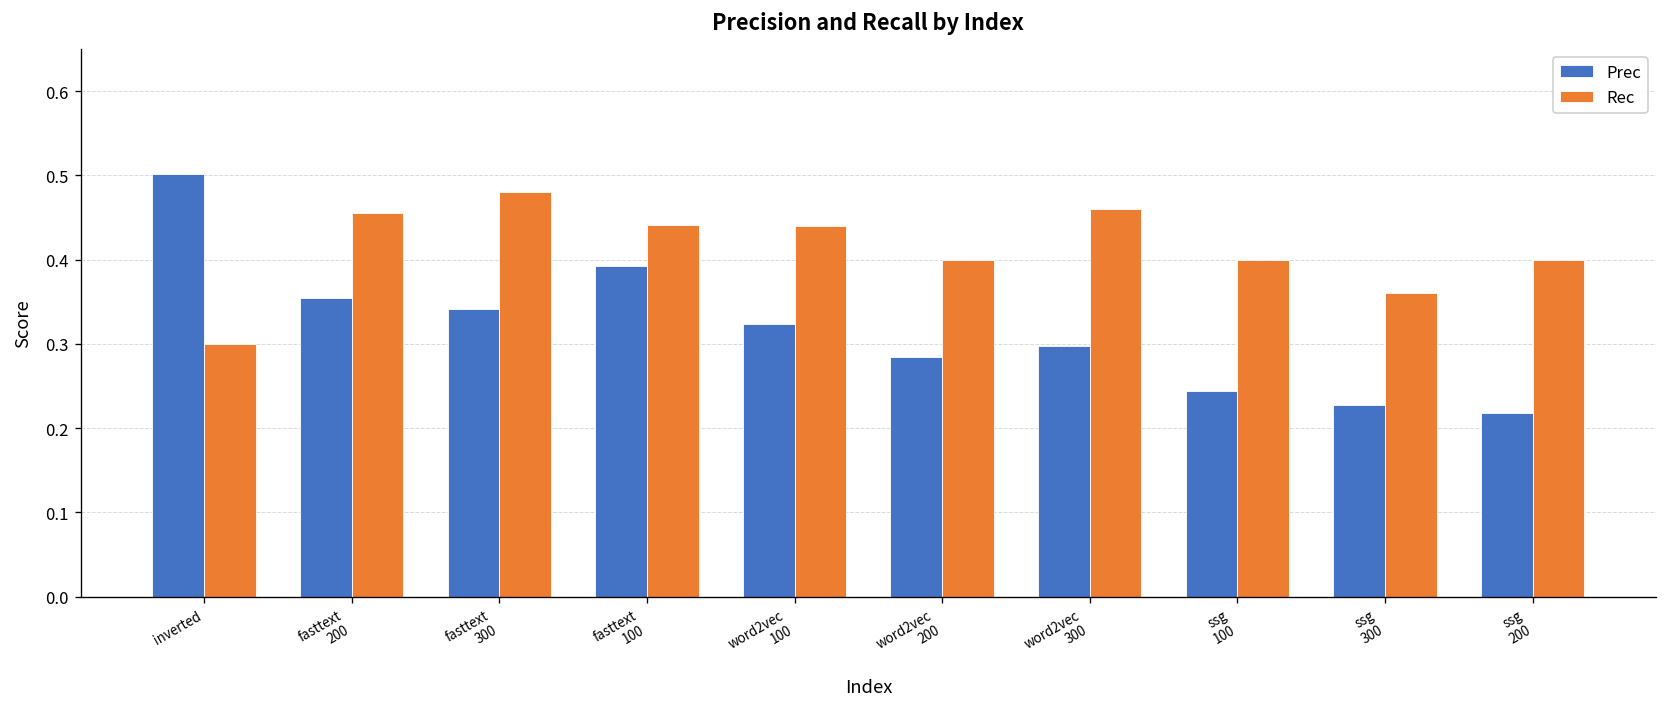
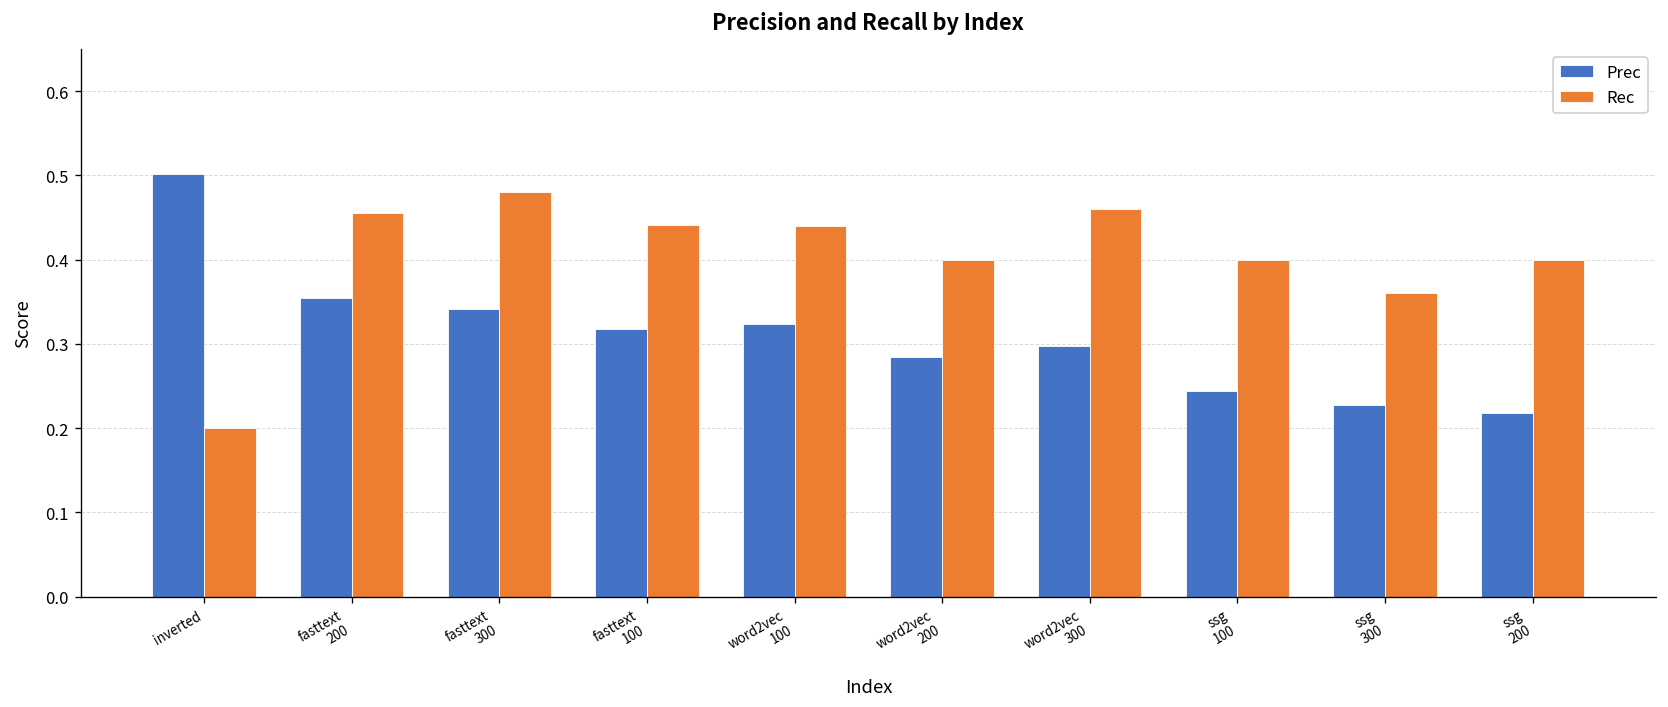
  {
    "Prec": {
      "inverted": 0.50,
      "fasttext 200": 0.35,
      "fasttext 300": 0.34,
-     "fasttext 100": 0.39,
+     "fasttext 100": 0.32,
      "word2vec 100": 0.32,
      "word2vec 200": 0.28,
      "word2vec 300": 0.30,
      "ssg 100": 0.24,
      "ssg 300": 0.23,
      "ssg 200": 0.22
    },
    "Rec": {
-     "inverted": 0.3,
+     "inverted": 0.2,
      "fasttext 200": 0.46,
      "fasttext 300": 0.48,
      "fasttext 100": 0.44,
      "word2vec 100": 0.44,
      "word2vec 200": 0.4,
      "word2vec 300": 0.46,
      "ssg 100": 0.4,
      "ssg 300": 0.36,
      "ssg 200": 0.4
    }
  }
